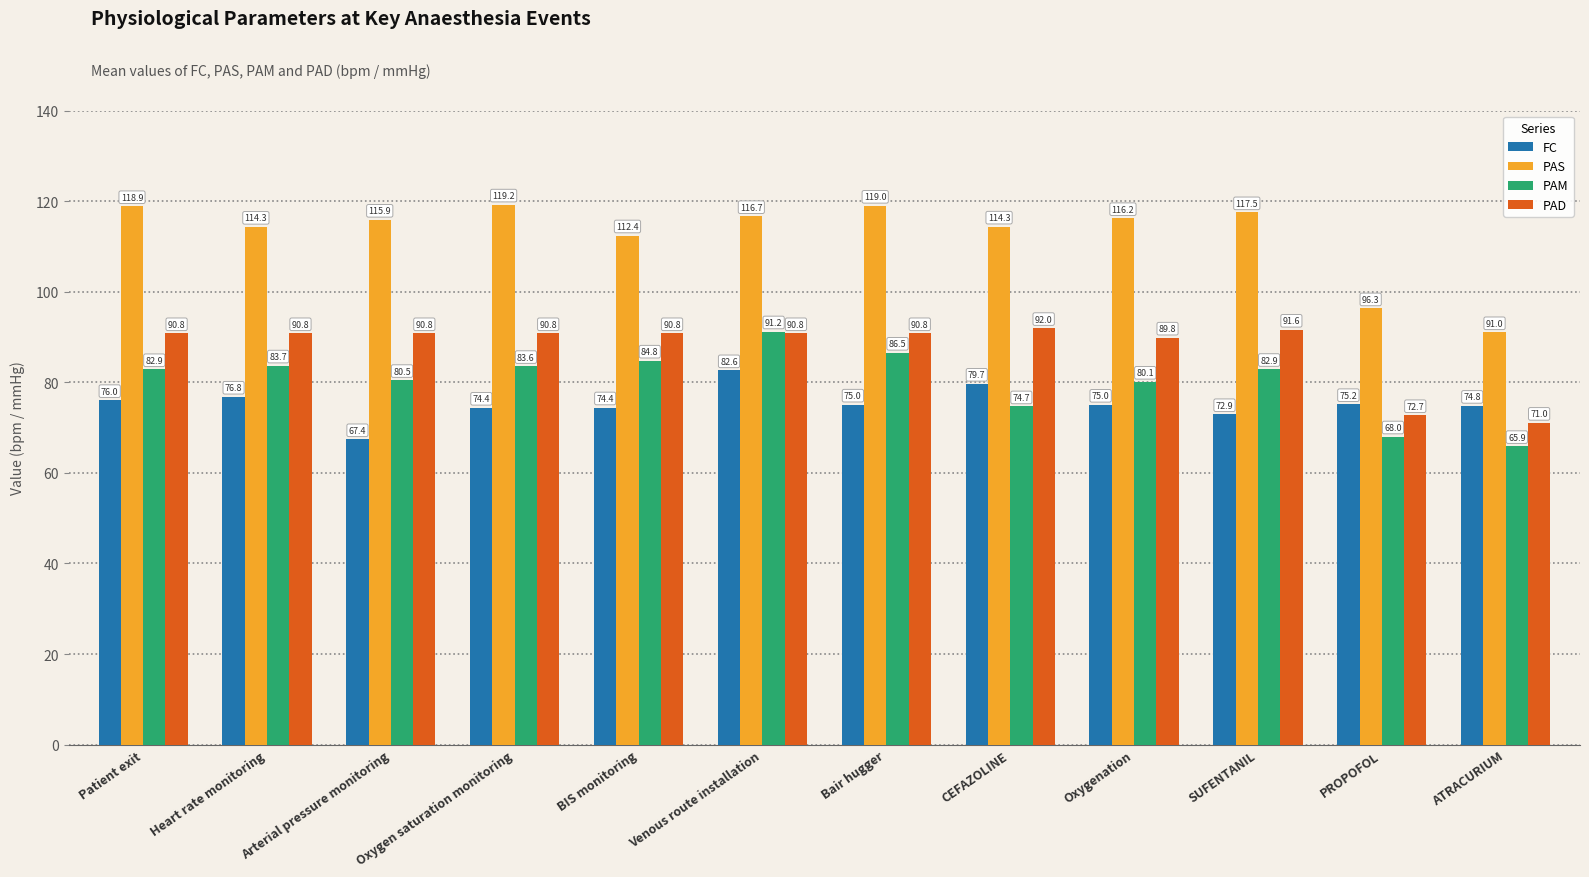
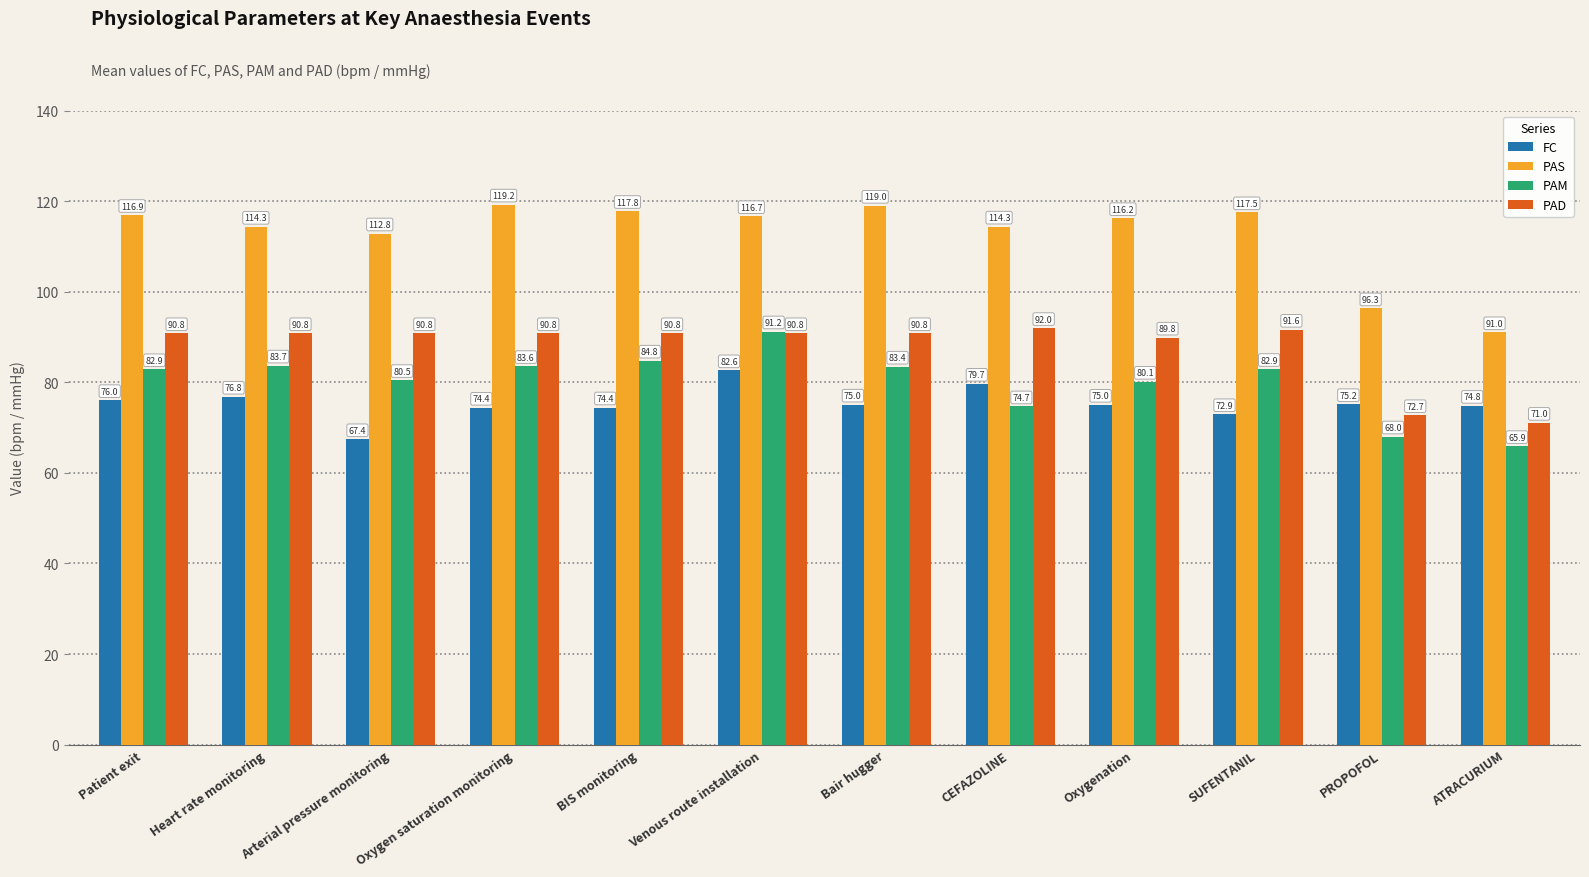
  {
    "PAS": {
-     "Patient exit": 118.9,
-     "Arterial pressure monitoring": 115.9,
-     "BIS monitoring": 112.4
+     "Patient exit": 116.9,
+     "Arterial pressure monitoring": 112.8,
+     "BIS monitoring": 117.8
    },
    "PAM": {
-     "Bair hugger": 86.5
+     "Bair hugger": 83.4
    }
  }
